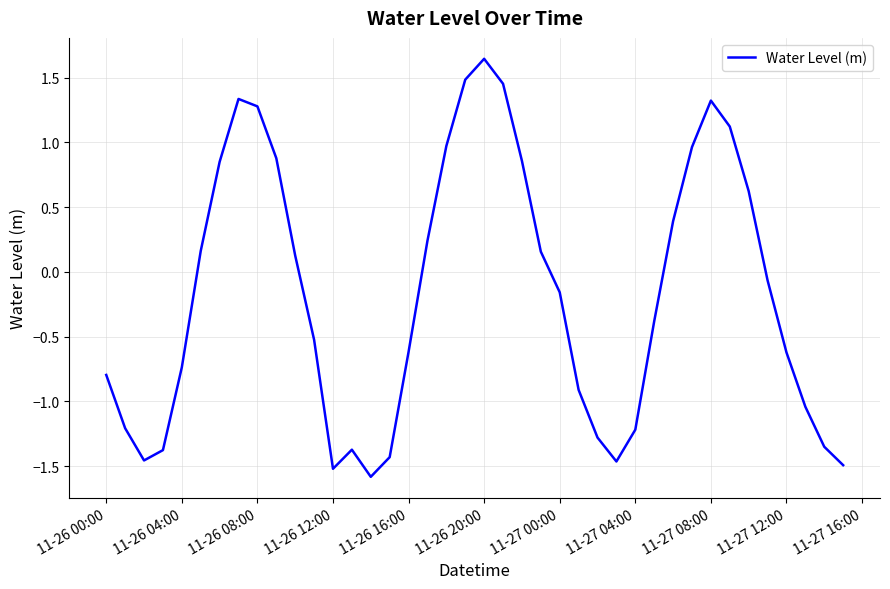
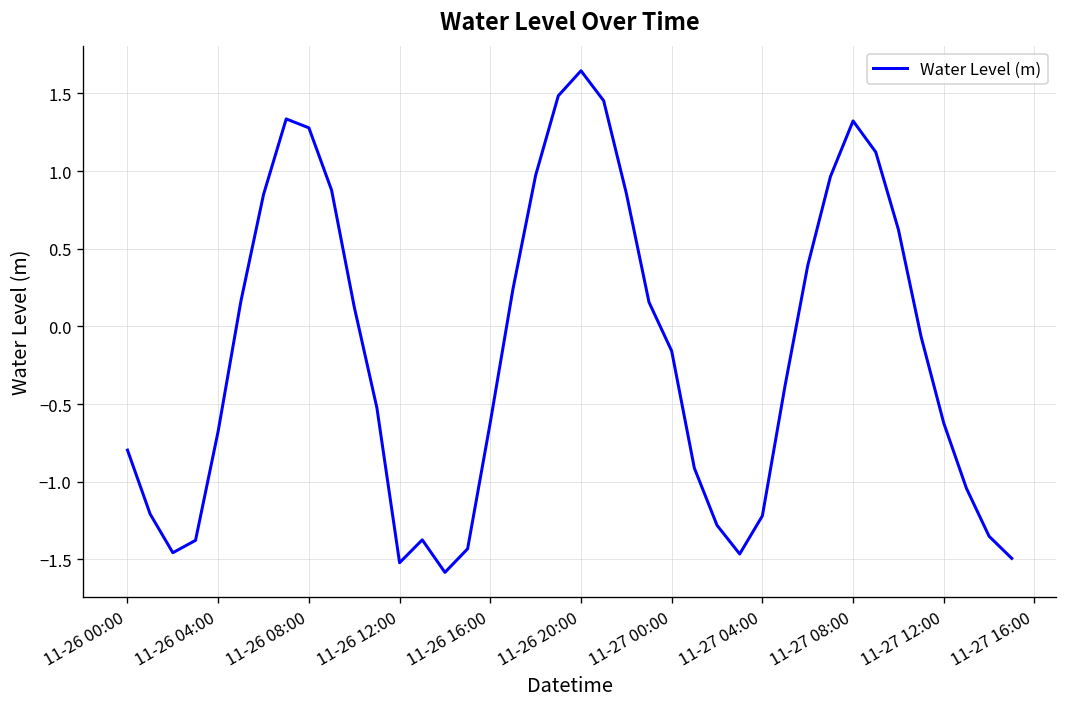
  {
    "11-26 00:00": -0.80,
-   "11-26 04:00": -0.74,
+   "11-26 04:00": -0.67,
    "11-26 08:00": 1.28,
    "11-26 12:00": -1.52,
    "11-26 16:00": -0.62,
    "11-26 20:00": 1.65,
    "11-27 00:00": -0.16,
    "11-27 04:00": -1.22,
    "11-27 08:00": 1.32,
    "11-27 12:00": -0.62
  }
